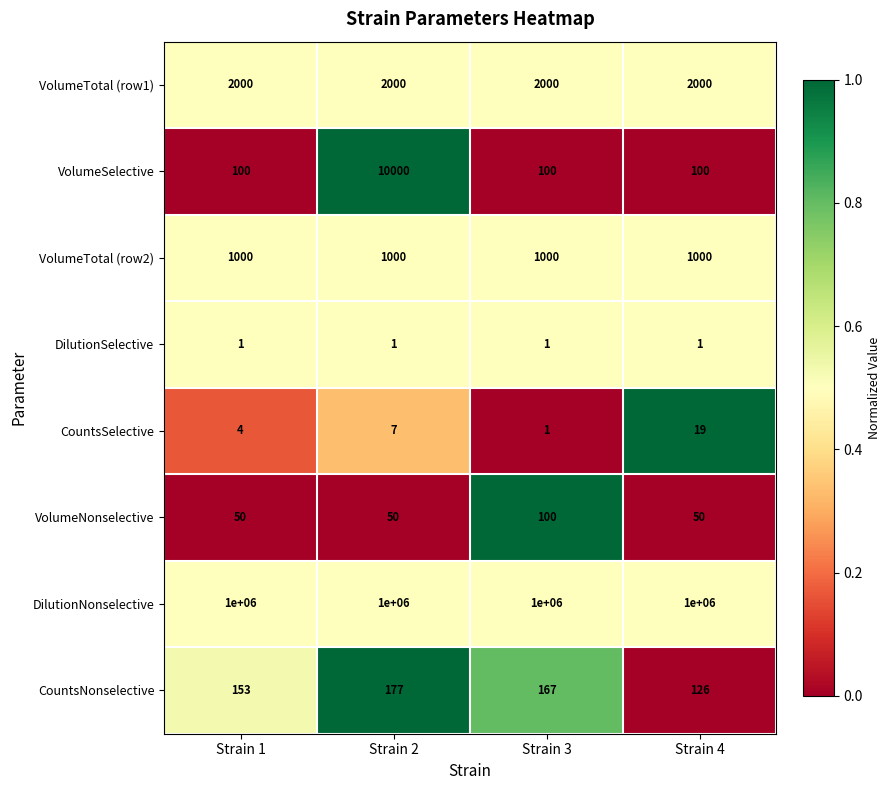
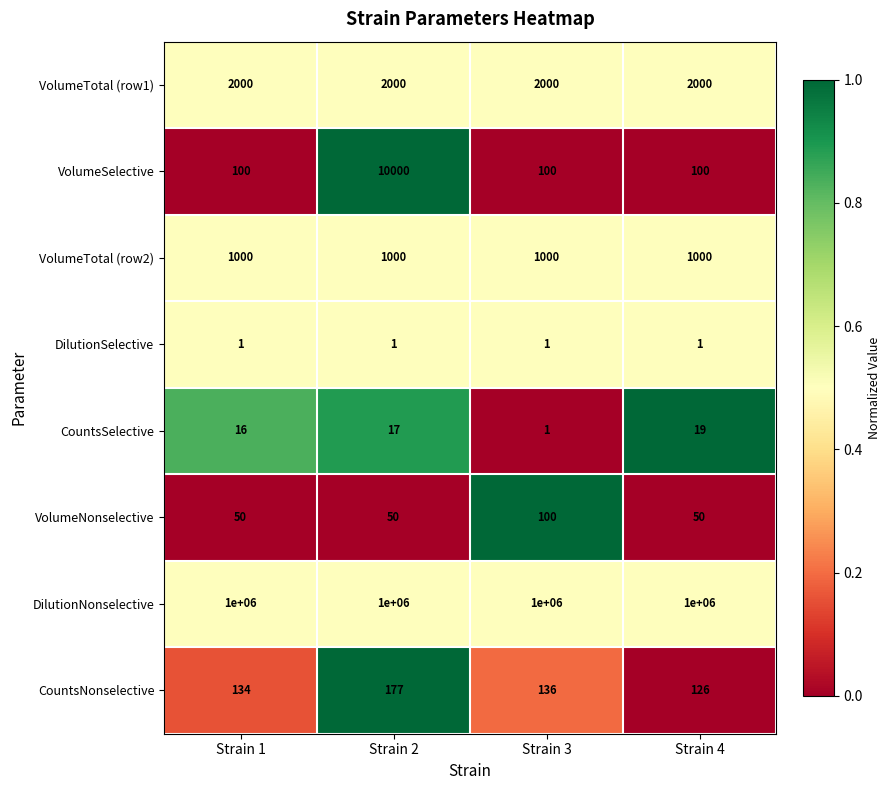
  {
    "VolumeTotal (row1)": {
      "Strain 1": "2000",
      "Strain 2": "2000",
      "Strain 3": "2000",
      "Strain 4": "2000"
    },
    "VolumeSelective": {
      "Strain 1": "100",
      "Strain 2": "10000",
      "Strain 3": "100",
      "Strain 4": "100"
    },
    "VolumeTotal (row2)": {
      "Strain 1": "1000",
      "Strain 2": "1000",
      "Strain 3": "1000",
      "Strain 4": "1000"
    },
    "DilutionSelective": {
      "Strain 1": "1",
      "Strain 2": "1",
      "Strain 3": "1",
      "Strain 4": "1"
    },
    "CountsSelective": {
-     "Strain 1": "4",
-     "Strain 2": "7",
+     "Strain 1": "16",
+     "Strain 2": "17",
      "Strain 3": "1",
      "Strain 4": "19"
    },
    "VolumeNonselective": {
      "Strain 1": "50",
      "Strain 2": "50",
      "Strain 3": "100",
      "Strain 4": "50"
    },
    "DilutionNonselective": {
      "Strain 1": "1e+06",
      "Strain 2": "1e+06",
      "Strain 3": "1e+06",
      "Strain 4": "1e+06"
    },
    "CountsNonselective": {
-     "Strain 1": "153",
+     "Strain 1": "134",
      "Strain 2": "177",
-     "Strain 3": "167",
+     "Strain 3": "136",
      "Strain 4": "126"
    }
  }
